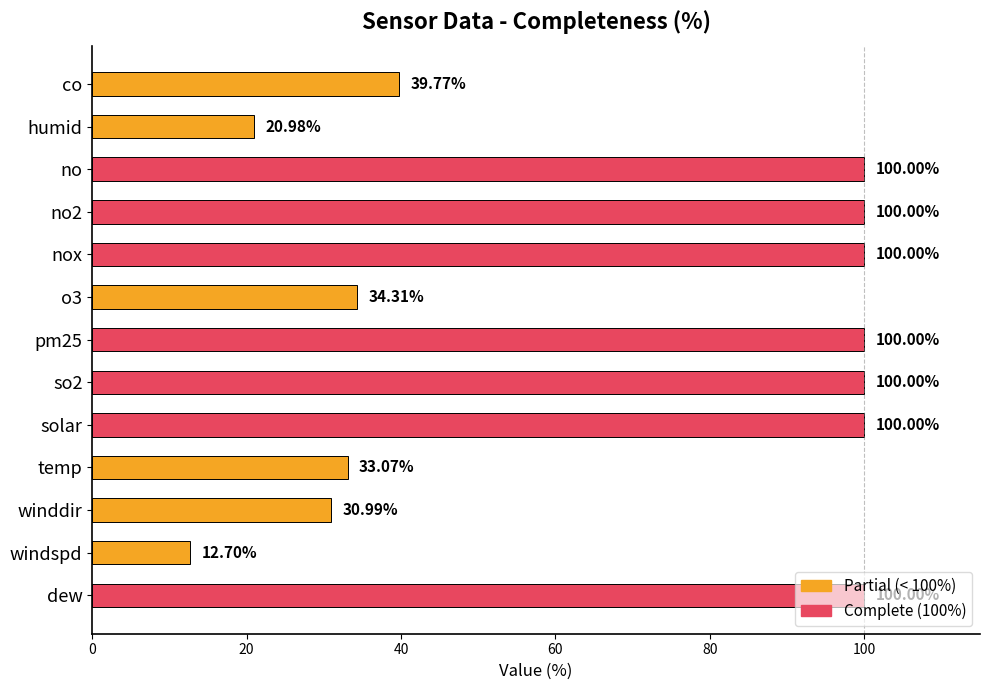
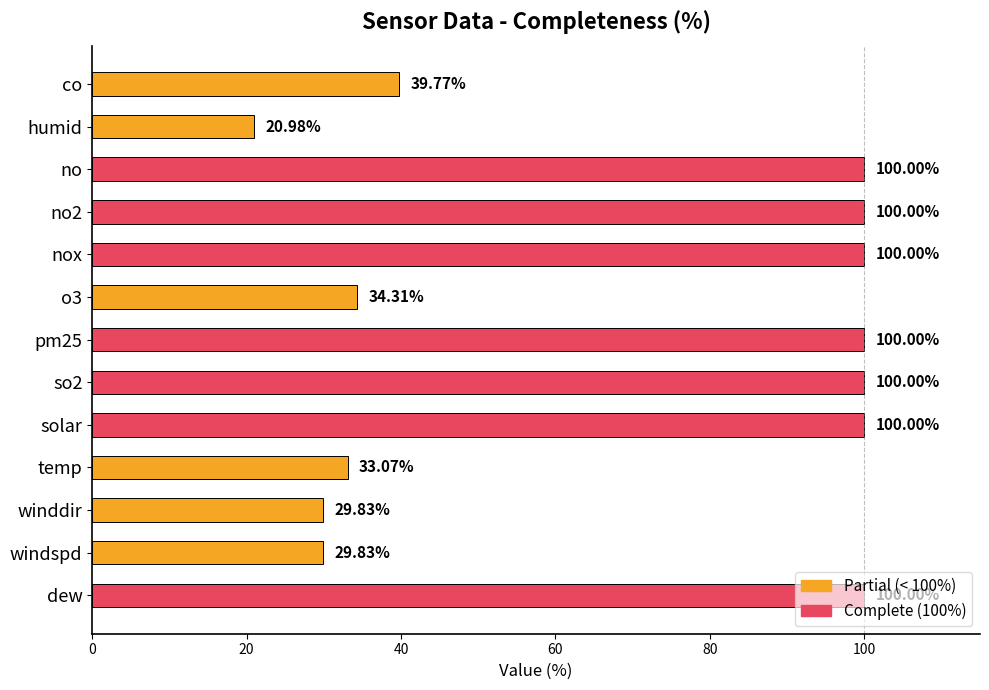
  {
    "co": "39.77%",
    "humid": "20.98%",
    "no": "100.00%",
    "no2": "100.00%",
    "nox": "100.00%",
    "o3": "34.31%",
    "pm25": "100.00%",
    "so2": "100.00%",
    "solar": "100.00%",
    "temp": "33.07%",
-   "winddir": "30.99%",
-   "windspd": "12.70%"
+   "winddir": "29.83%",
+   "windspd": "29.83%"
  }
